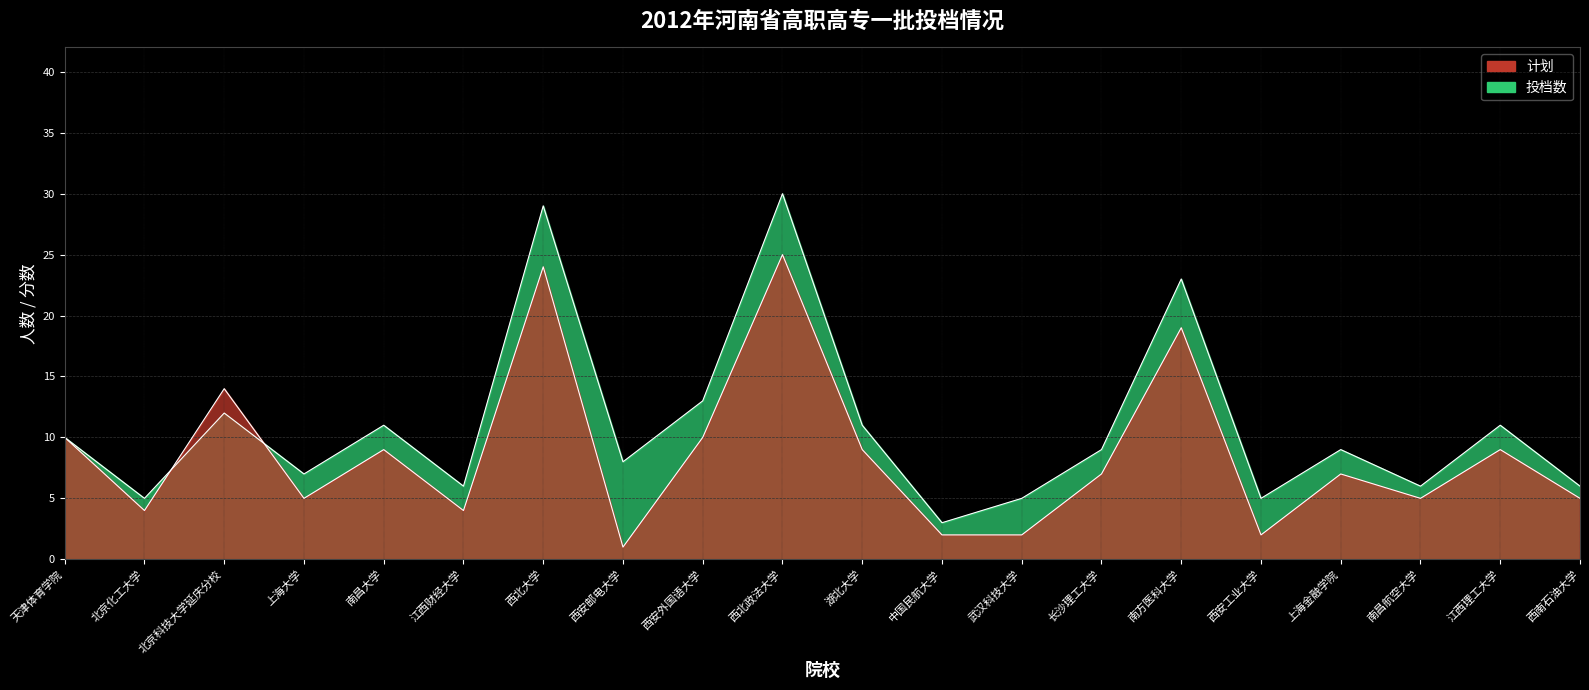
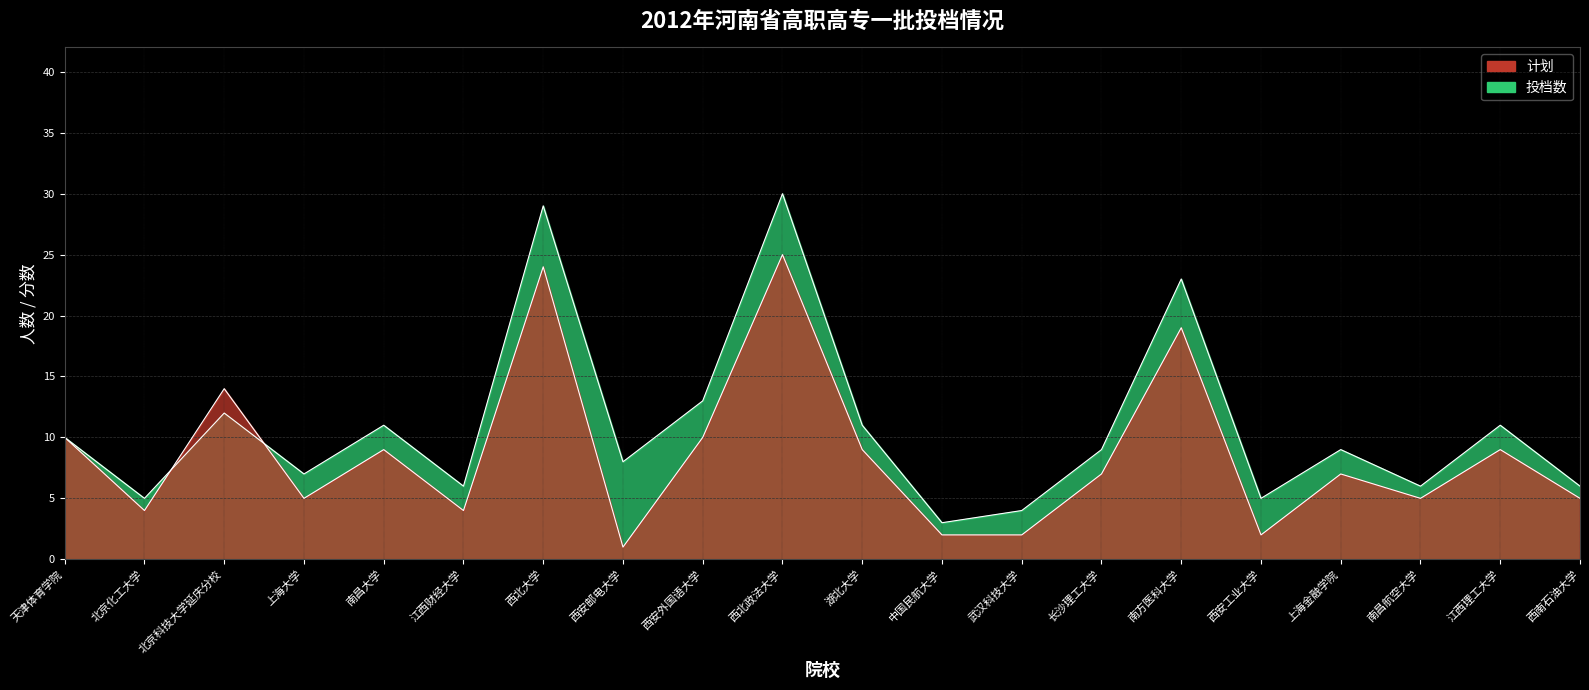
  {
    "投档数": {
      "北京化工大学": 5,
      "北京科技大学延庆分校": 12,
      "上海大学": 7,
      "南昌大学": 11,
      "江西财经大学": 6,
      "西北大学": 29,
      "西安邮电大学": 8,
      "西安外国语大学": 13,
      "西北政法大学": 30,
      "湖北大学": 11,
      "中国民航大学": 3,
-     "武汉科技大学": 5,
+     "武汉科技大学": 4,
      "长沙理工大学": 9,
      "南方医科大学": 23,
      "西安工业大学": 5,
      "上海金融学院": 9,
      "南昌航空大学": 6,
      "江西理工大学": 11,
      "西南石油大学": 6
    },
    "计划": {
      "北京化工大学": 4,
      "北京科技大学延庆分校": 14,
      "上海大学": 5,
      "南昌大学": 9,
      "江西财经大学": 4,
      "西北大学": 24,
      "西安邮电大学": 1,
      "西安外国语大学": 10,
      "西北政法大学": 25,
      "湖北大学": 9,
      "中国民航大学": 2,
      "武汉科技大学": 2,
      "长沙理工大学": 7,
      "南方医科大学": 19,
      "西安工业大学": 2,
      "上海金融学院": 7,
      "南昌航空大学": 5,
      "江西理工大学": 9,
      "西南石油大学": 5
    }
  }
